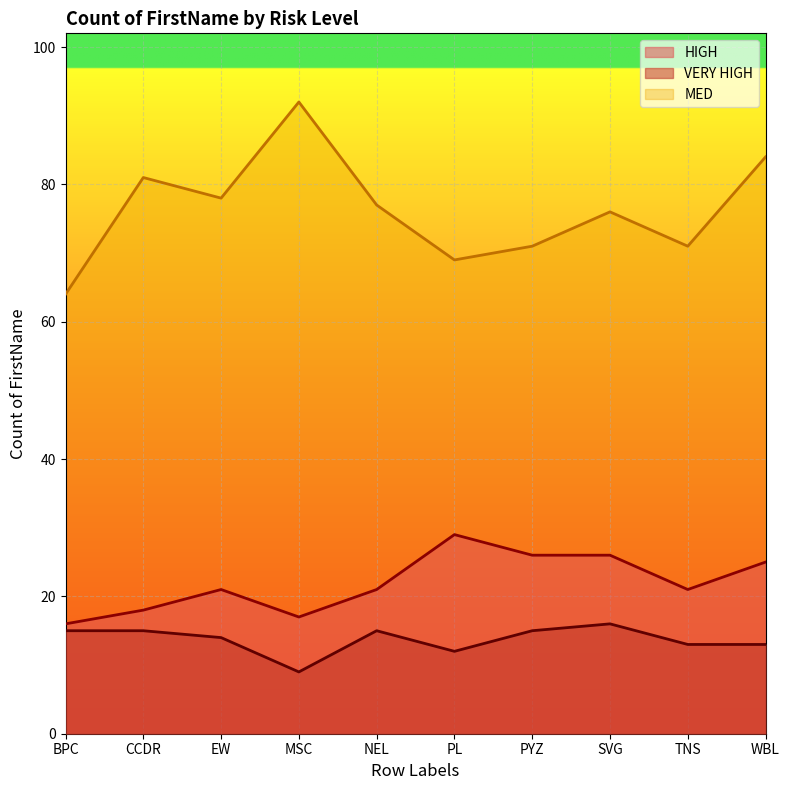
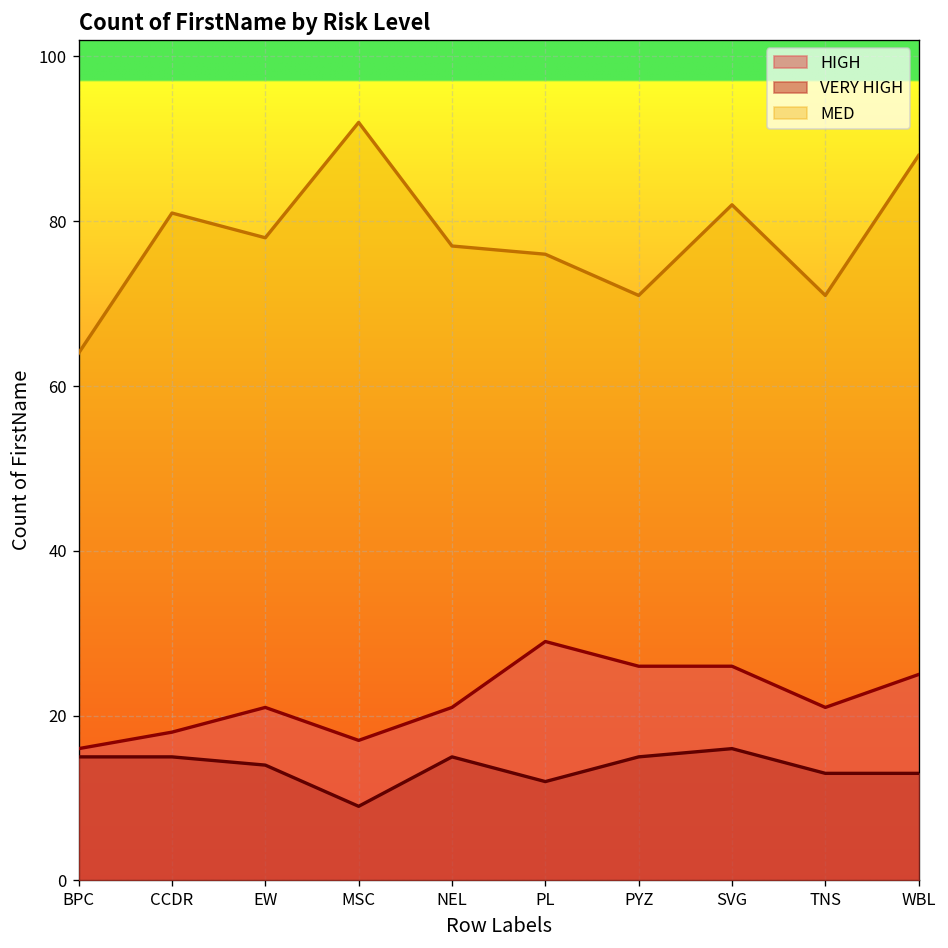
  {
    "MED": {
      "BPC": 64,
      "CCDR": 81,
      "EW": 78,
      "MSC": 92,
      "NEL": 77,
-     "PL": 69,
+     "PL": 76,
      "PYZ": 71,
-     "SVG": 76,
+     "SVG": 82,
      "TNS": 71,
-     "WBL": 84
+     "WBL": 88
    }
  }
